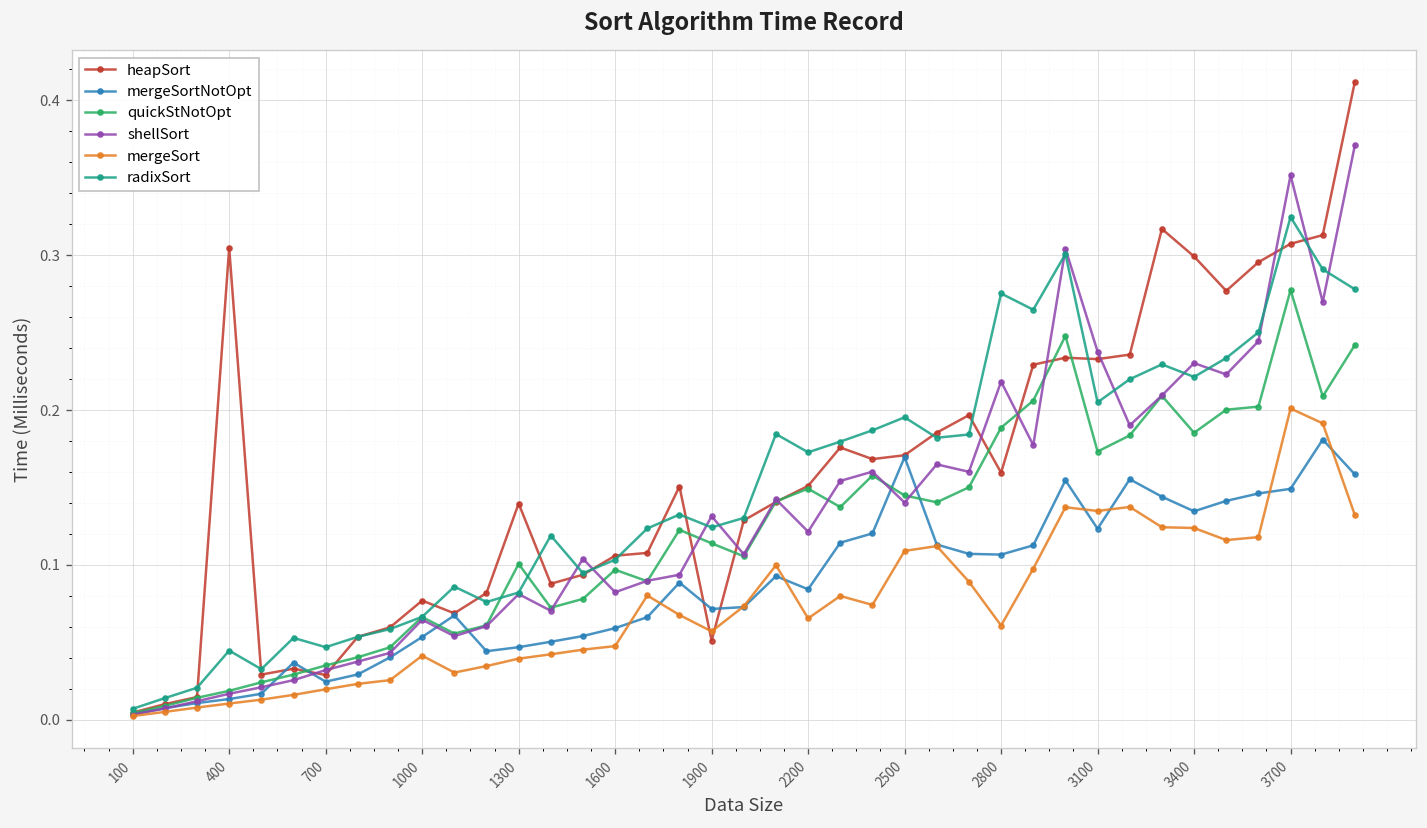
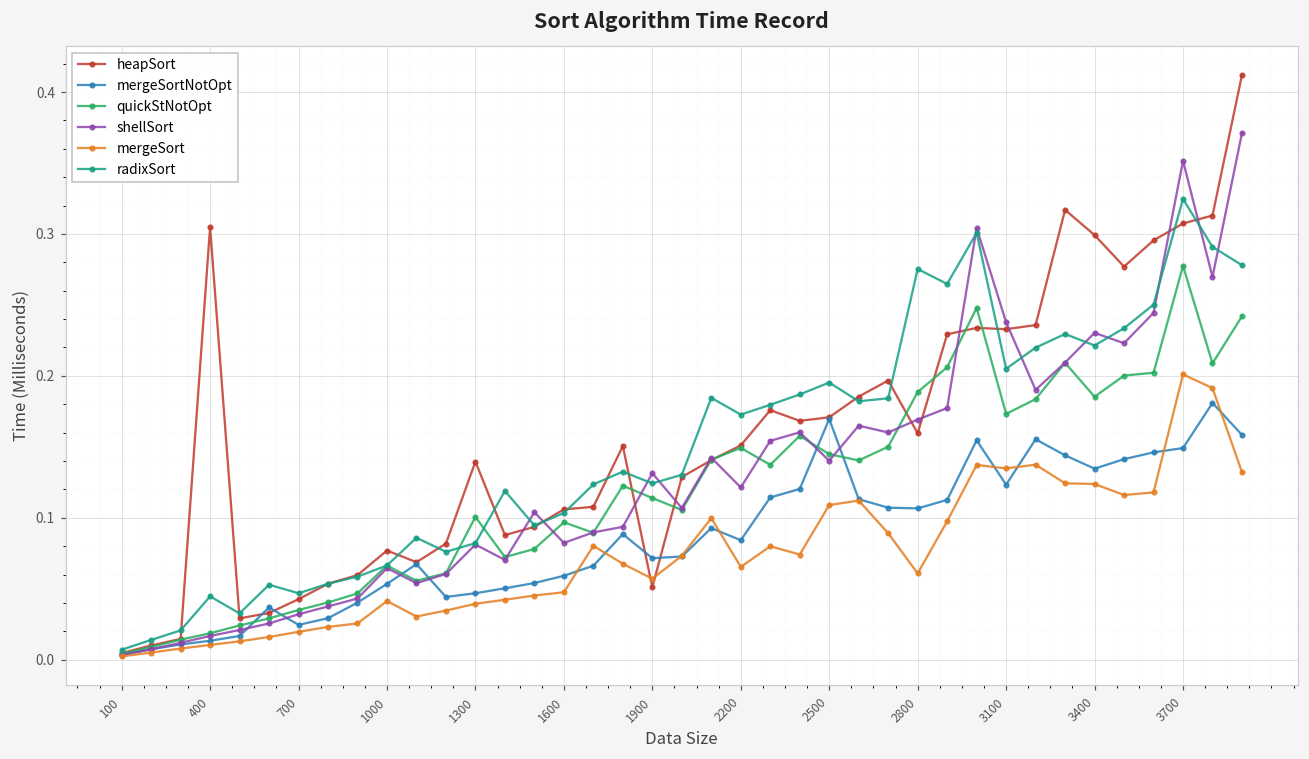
  {
    "heapSort": {
      "400": 0.305,
-     "700": 0.029,
+     "700": 0.043,
      "1000": 0.077,
      "1300": 0.140,
      "1600": 0.106,
      "1900": 0.051,
      "2800": 0.160,
      "3100": 0.233,
      "3400": 0.299,
      "3700": 0.307
    },
    "mergeSortNotOpt": {
      "400": 0.013,
      "700": 0.025,
      "1000": 0.053,
      "1300": 0.047,
      "1600": 0.059,
      "1900": 0.072,
      "2200": 0.084,
      "2800": 0.107,
      "3100": 0.123,
      "3400": 0.135,
      "3700": 0.149
    },
    "shellSort": {
      "700": 0.032,
      "1600": 0.082,
      "1900": 0.131,
      "2200": 0.121,
      "2500": 0.140,
-     "2800": 0.218,
+     "2800": 0.169,
      "3100": 0.238,
      "3400": 0.230,
      "3700": 0.352
    },
    "mergeSort": {
      "400": 0.010,
      "700": 0.020,
      "1000": 0.041,
      "1300": 0.039,
      "1600": 0.048,
      "1900": 0.057,
      "2200": 0.065,
      "2500": 0.109,
      "2800": 0.061,
      "3100": 0.135,
      "3400": 0.124,
      "3700": 0.201
    }
  }
